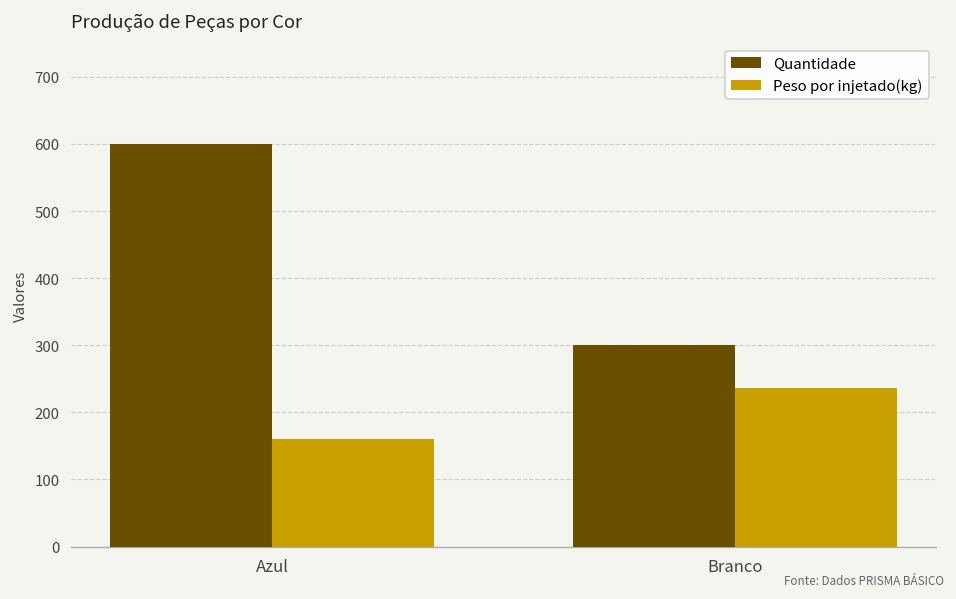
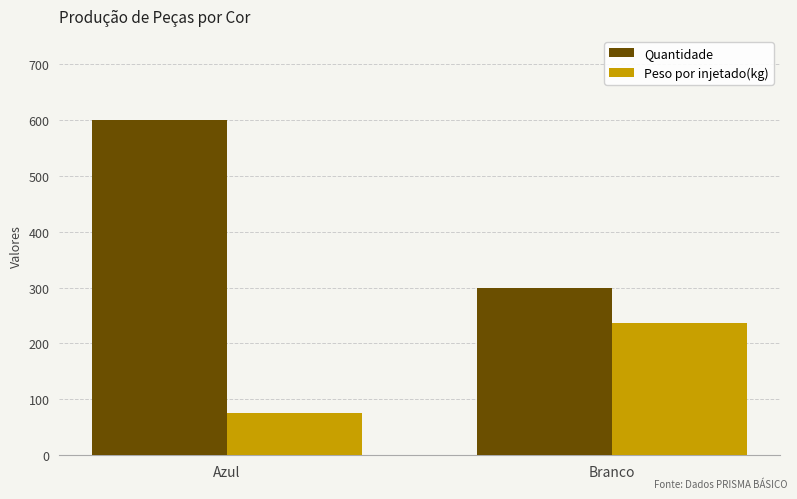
  {
    "Quantidade": {
      "Azul": 600,
      "Branco": 300
    },
    "Peso por injetado(kg)": {
-     "Azul": 160,
+     "Azul": 80,
      "Branco": 240
    }
  }
